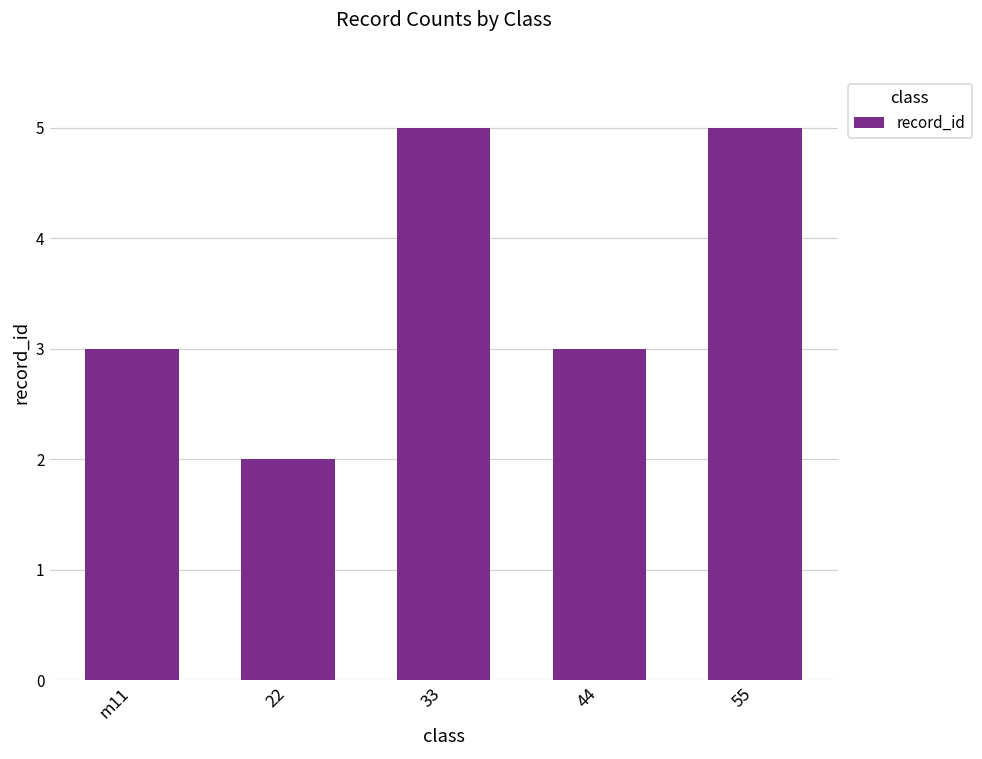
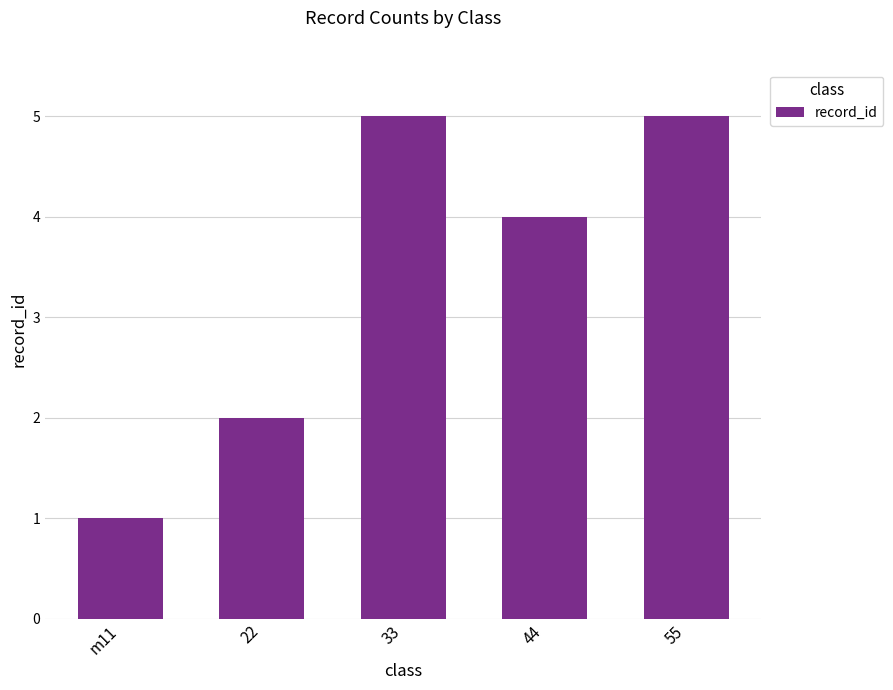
  {
-   "m11": 3,
+   "m11": 1,
    "22": 2,
    "33": 5,
-   "44": 3,
+   "44": 4,
    "55": 5
  }
